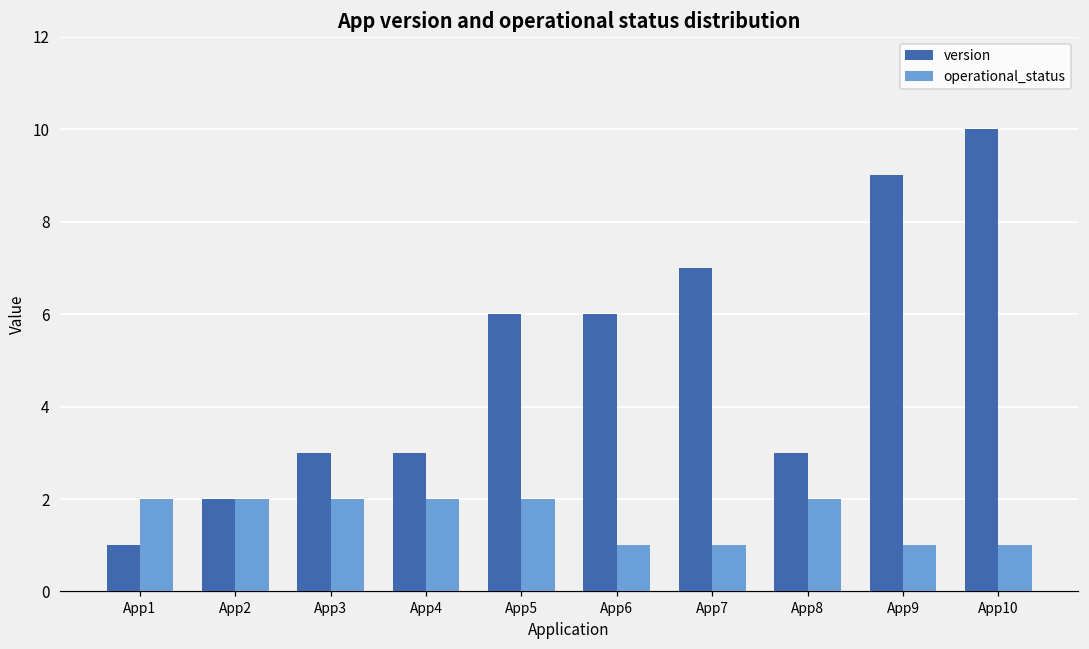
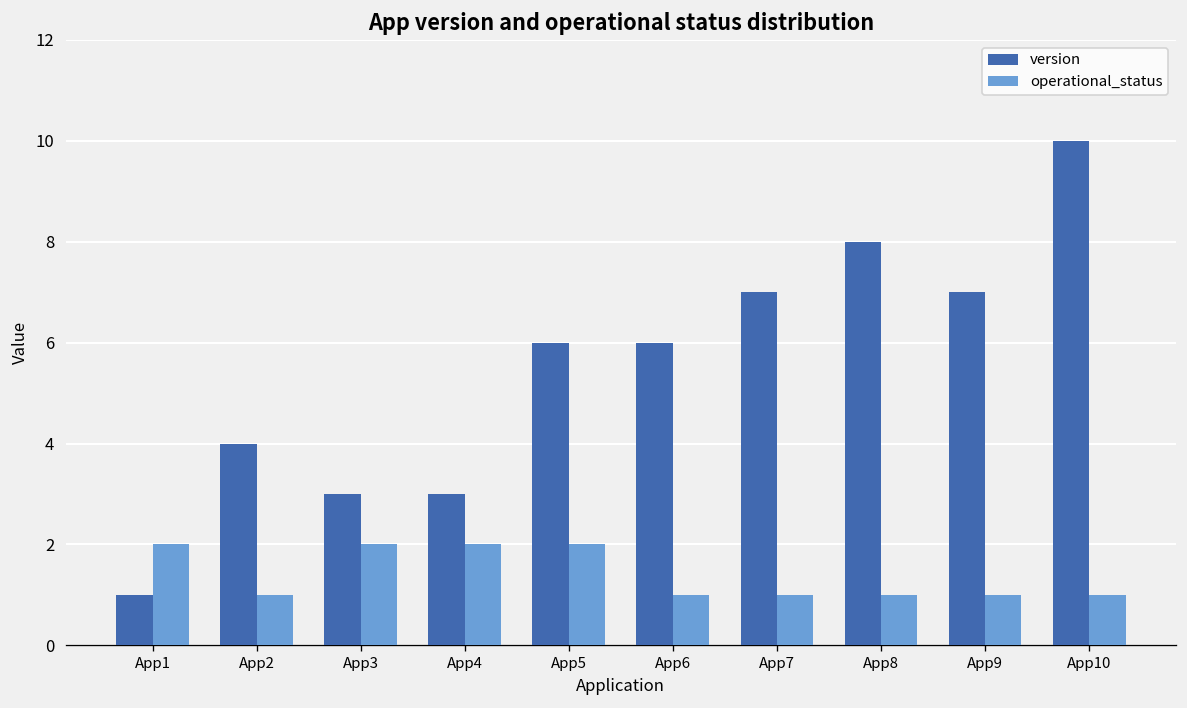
  {
    "version": {
      "App1": 1,
-     "App2": 2,
+     "App2": 4,
      "App3": 3,
      "App4": 3,
      "App5": 6,
      "App6": 6,
      "App7": 7,
-     "App8": 3,
-     "App9": 9,
+     "App8": 8,
+     "App9": 7,
      "App10": 10
    },
    "operational_status": {
      "App1": 2,
-     "App2": 2,
+     "App2": 1,
      "App3": 2,
      "App4": 2,
      "App5": 2,
      "App6": 1,
      "App7": 1,
-     "App8": 2,
+     "App8": 1,
      "App9": 1,
      "App10": 1
    }
  }
